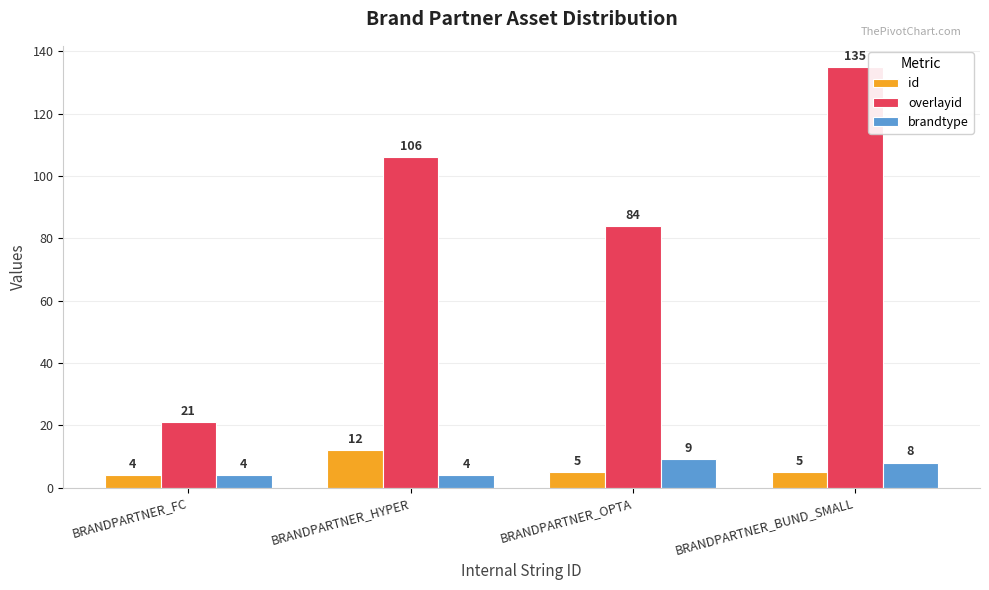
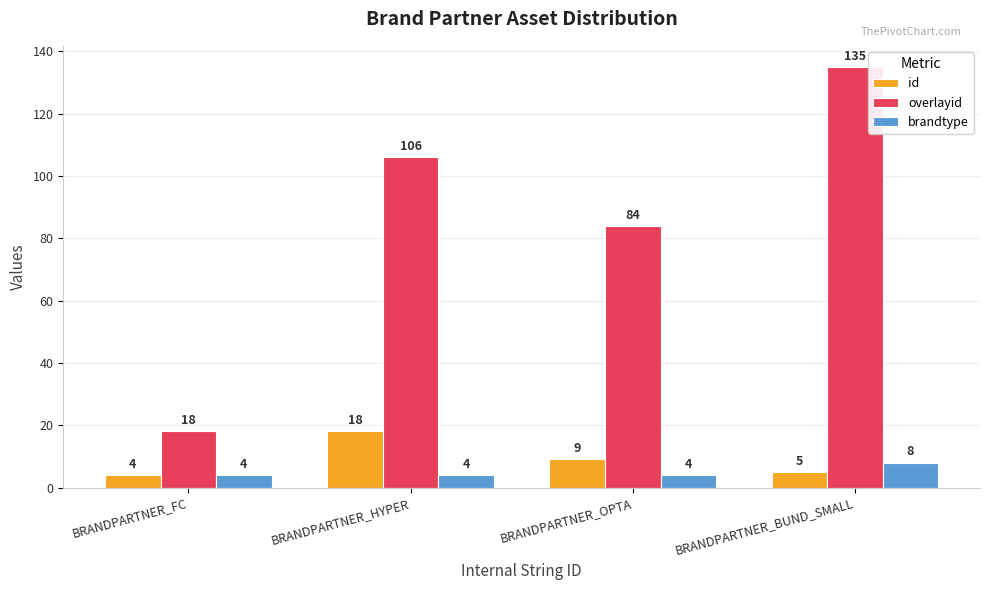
  {
    "id": {
      "BRANDPARTNER_FC": 4,
-     "BRANDPARTNER_HYPER": 12,
-     "BRANDPARTNER_OPTA": 5,
+     "BRANDPARTNER_HYPER": 18,
+     "BRANDPARTNER_OPTA": 9,
      "BRANDPARTNER_BUND_SMALL": 5
    },
    "overlayid": {
-     "BRANDPARTNER_FC": 21,
+     "BRANDPARTNER_FC": 18,
      "BRANDPARTNER_HYPER": 106,
      "BRANDPARTNER_OPTA": 84,
      "BRANDPARTNER_BUND_SMALL": 135
    },
    "brandtype": {
      "BRANDPARTNER_FC": 4,
      "BRANDPARTNER_HYPER": 4,
-     "BRANDPARTNER_OPTA": 9,
+     "BRANDPARTNER_OPTA": 4,
      "BRANDPARTNER_BUND_SMALL": 8
    }
  }
